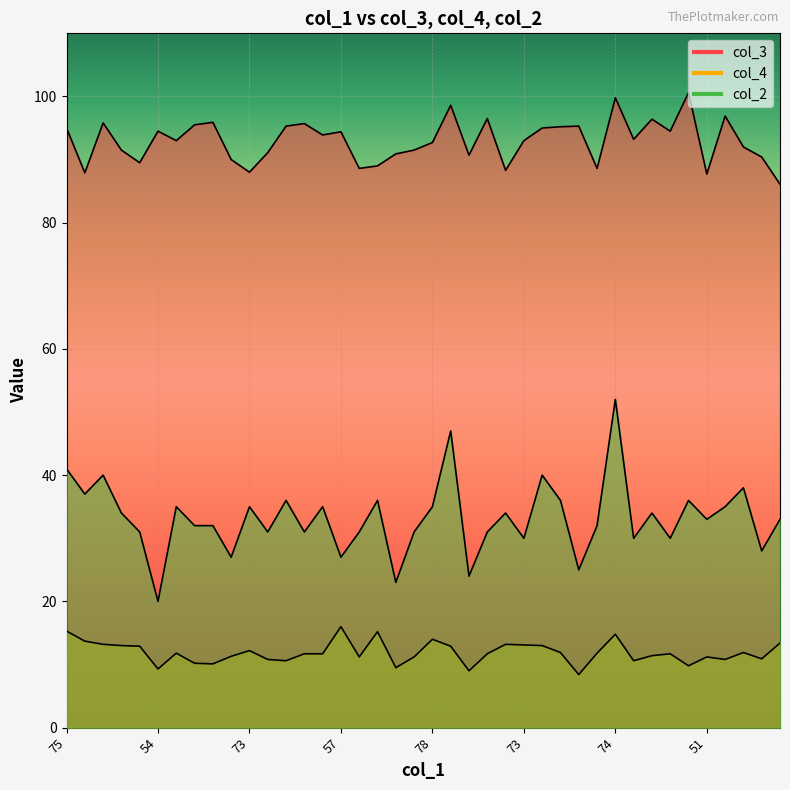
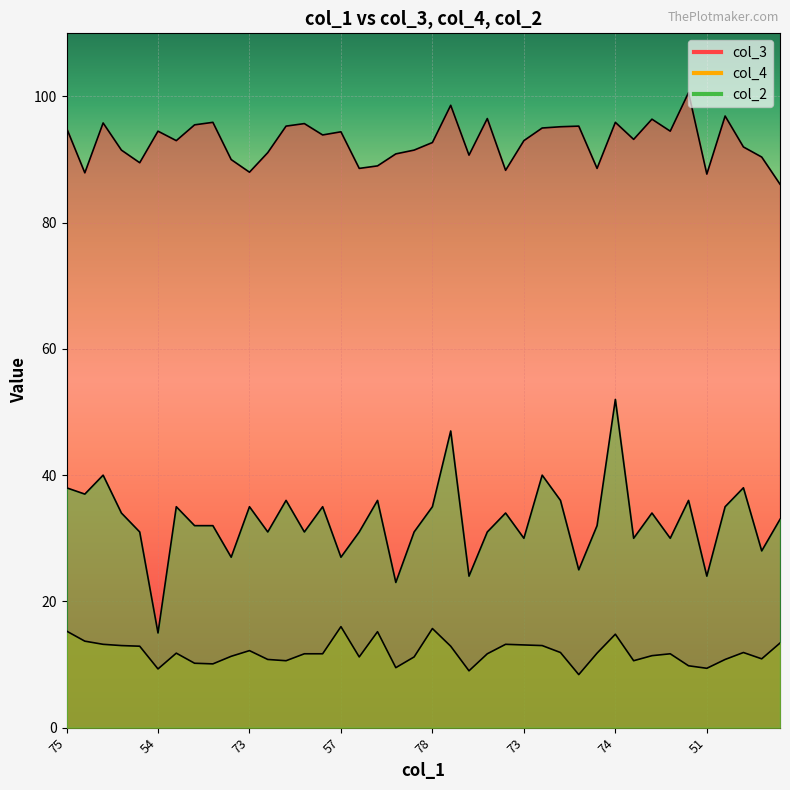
  {
    "col_3": {
      "75": 95,
      "54": 95,
      "57": 94,
      "78": 93,
-     "74": 100,
+     "74": 96,
      "51": 88
    },
    "col_4": {
      "75": 15,
      "54": 9,
      "57": 16,
-     "78": 14,
+     "78": 16,
      "74": 15,
-     "51": 11
+     "51": 9
    },
    "col_2": {
-     "75": 41,
-     "54": 20,
+     "75": 38,
+     "54": 15,
      "57": 27,
      "78": 35,
      "74": 52,
-     "51": 33
+     "51": 24
    }
  }
